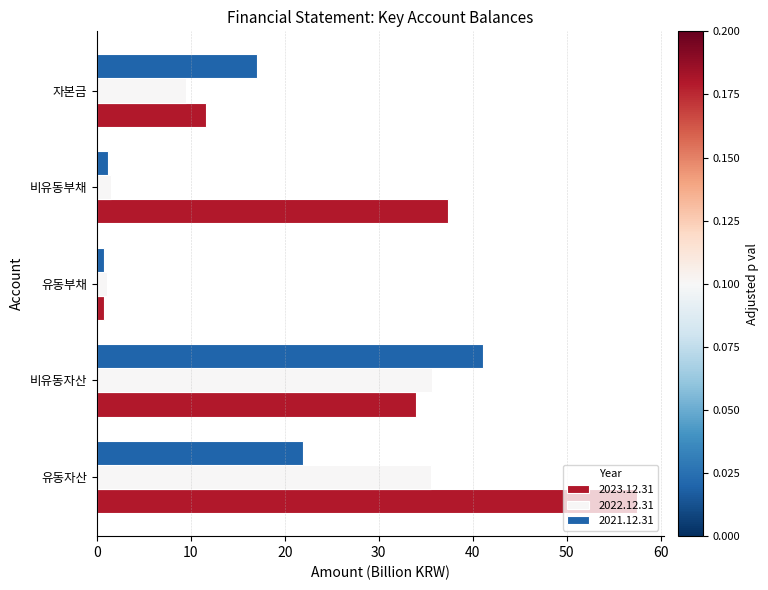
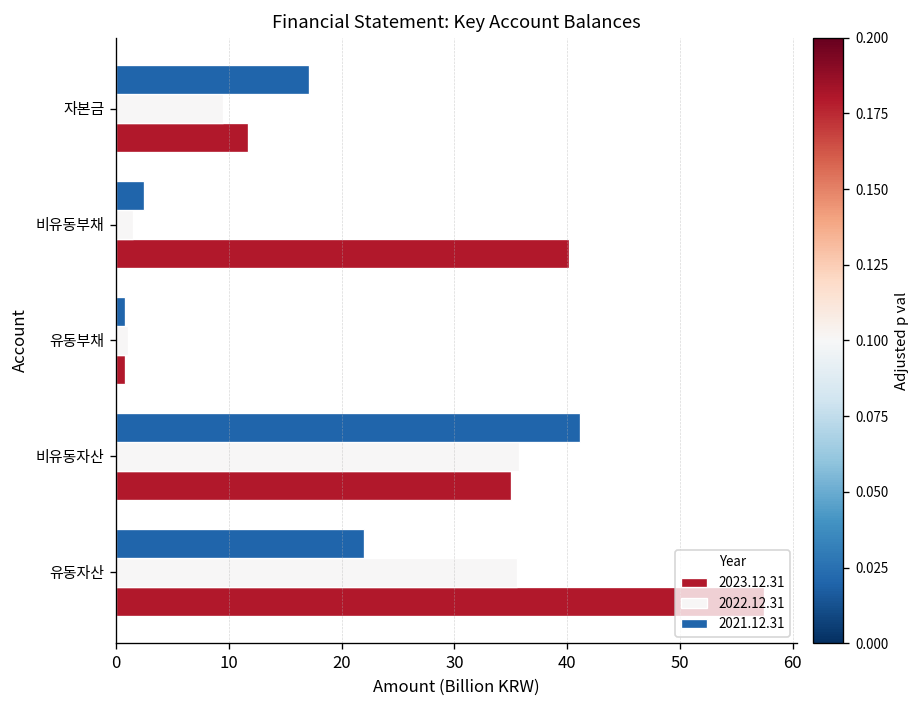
  {
    "2023.12.31": {
      "자본금": 12,
-     "비유동부채": 37,
+     "비유동부채": 40,
      "유동부채": 1,
-     "비유동자산": 34
+     "비유동자산": 35
    },
    "2022.12.31": {
      "자본금": 9,
      "비유동부채": 2,
      "유동부채": 1,
      "비유동자산": 36,
      "유동자산": 36
    },
    "2021.12.31": {
      "자본금": 17,
-     "비유동부채": 1,
+     "비유동부채": 2,
      "유동부채": 1,
      "비유동자산": 41,
      "유동자산": 22
    }
  }
